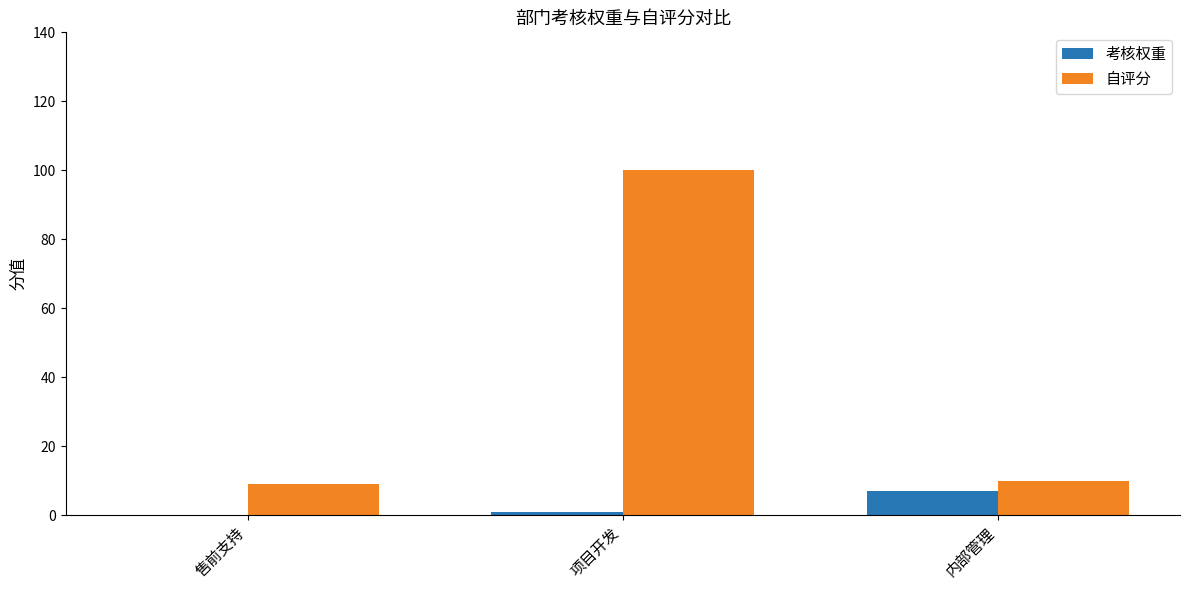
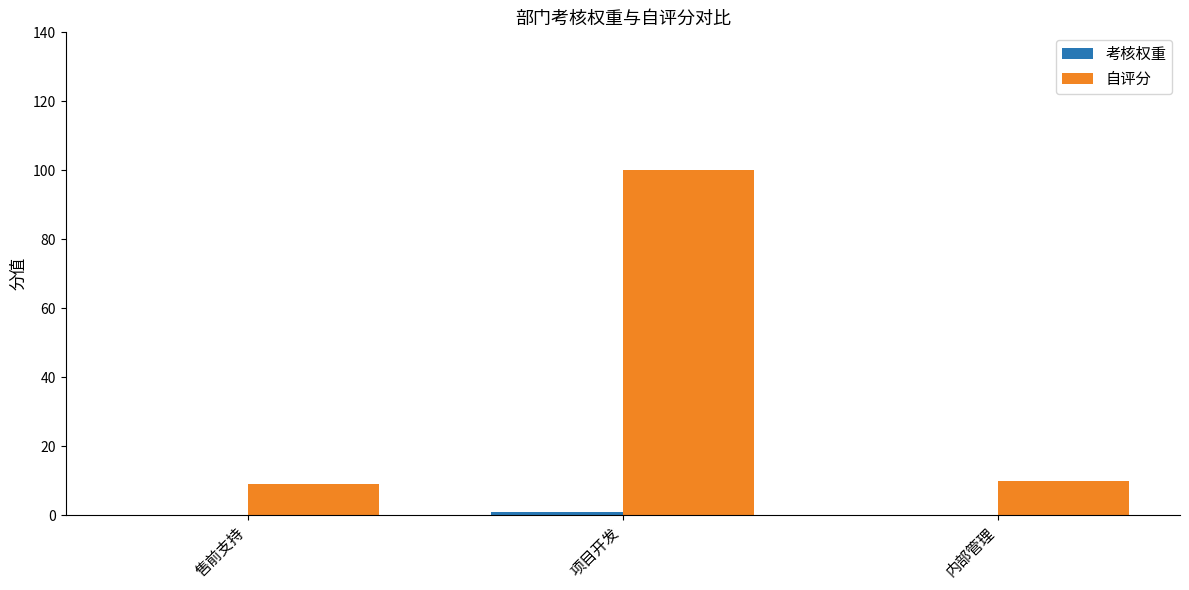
  {
    "考核权重": {
      "售前支持": 0,
      "项目开发": 1,
-     "内部管理": 7
+     "内部管理": 0
    },
    "自评分": {
      "售前支持": 9,
      "项目开发": 100,
      "内部管理": 10
    }
  }
